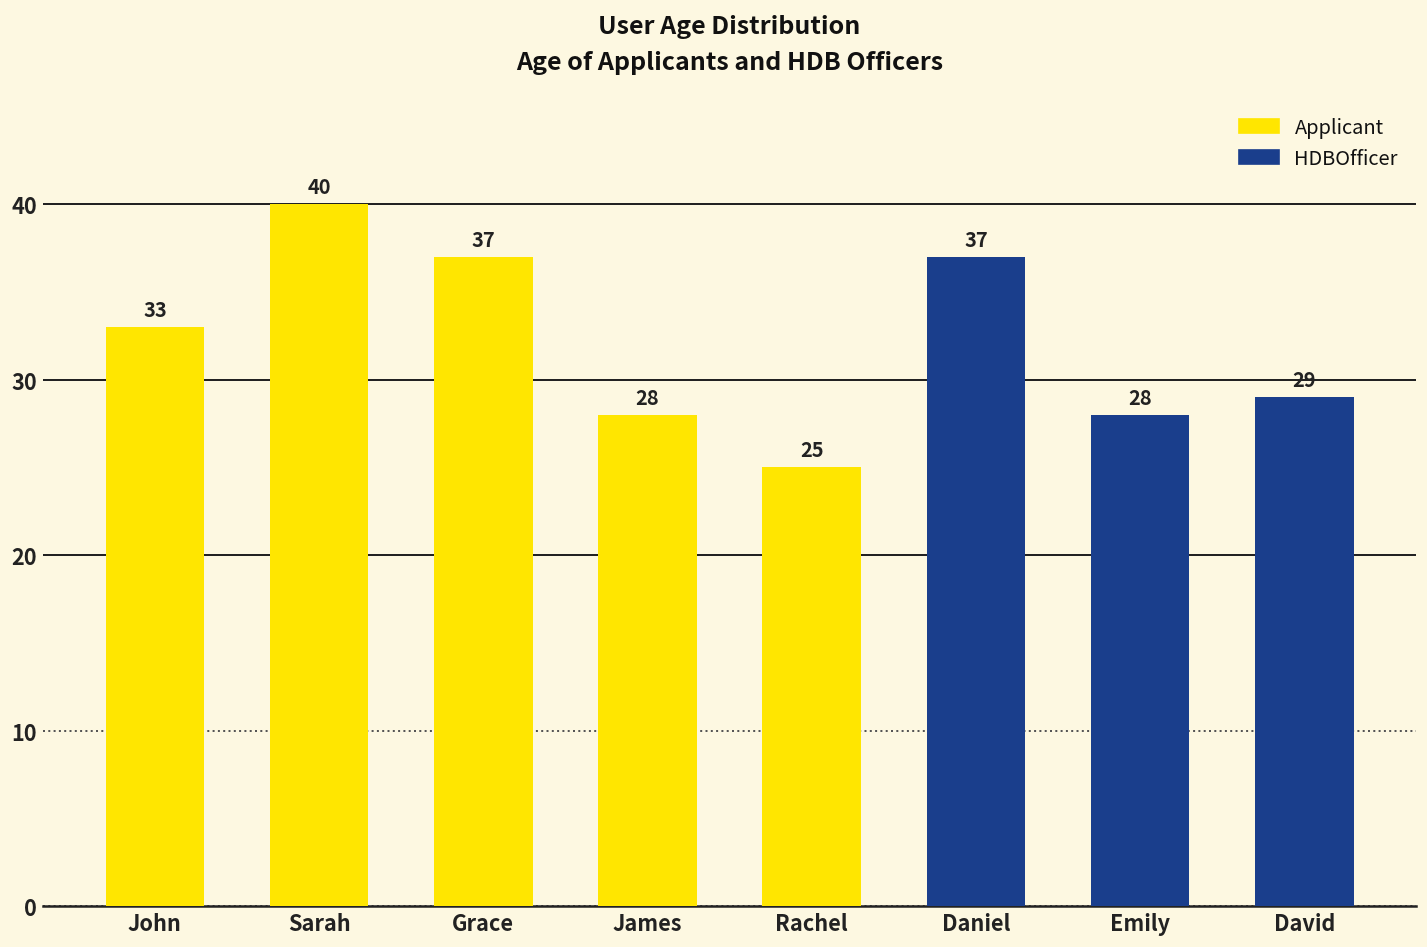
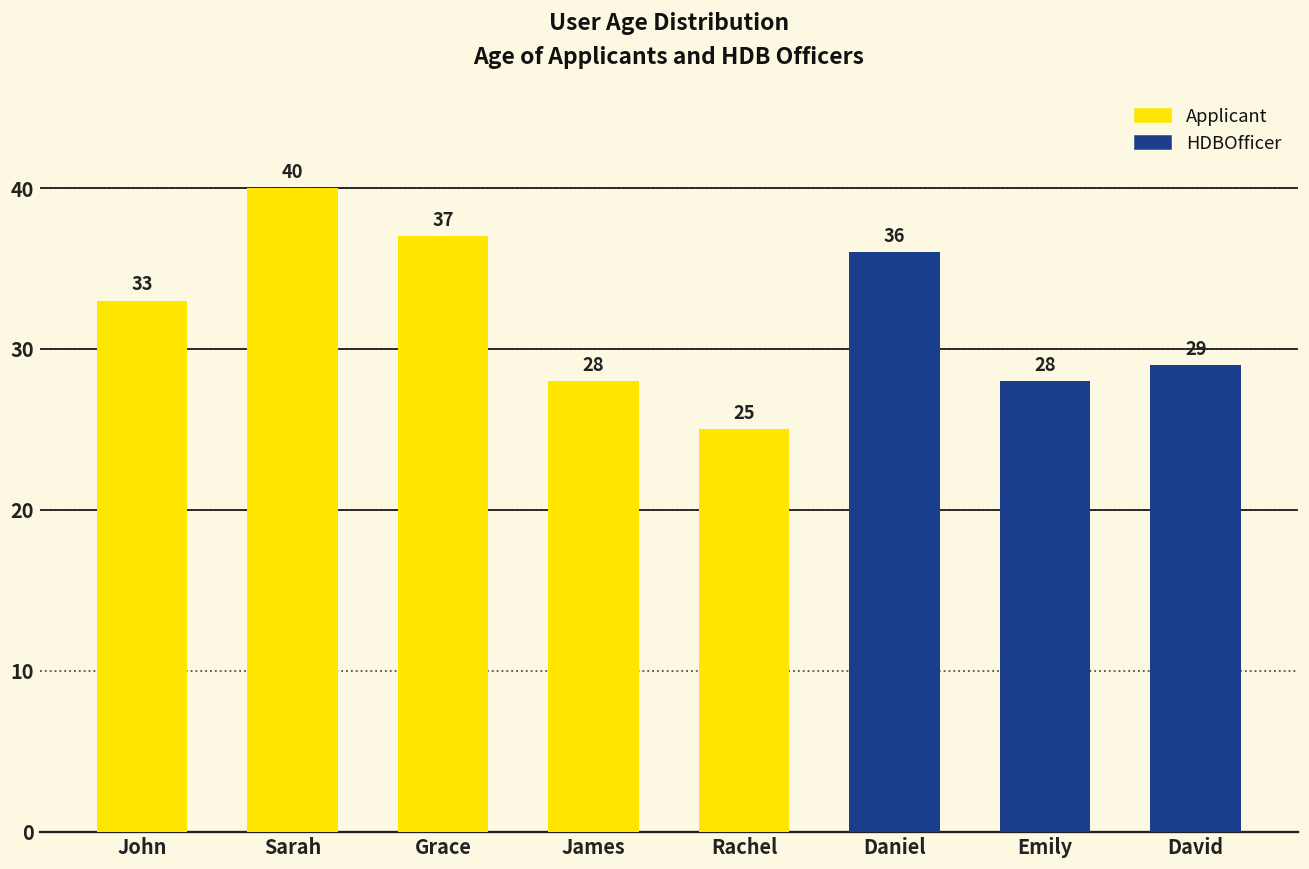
  {
    "John": 33,
    "Sarah": 40,
    "Grace": 37,
    "James": 28,
    "Rachel": 25,
-   "Daniel": 37,
+   "Daniel": 36,
    "Emily": 28,
    "David": 29
  }
